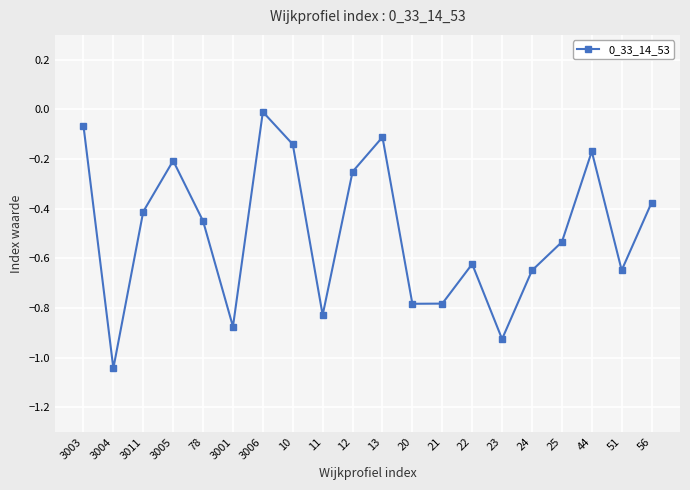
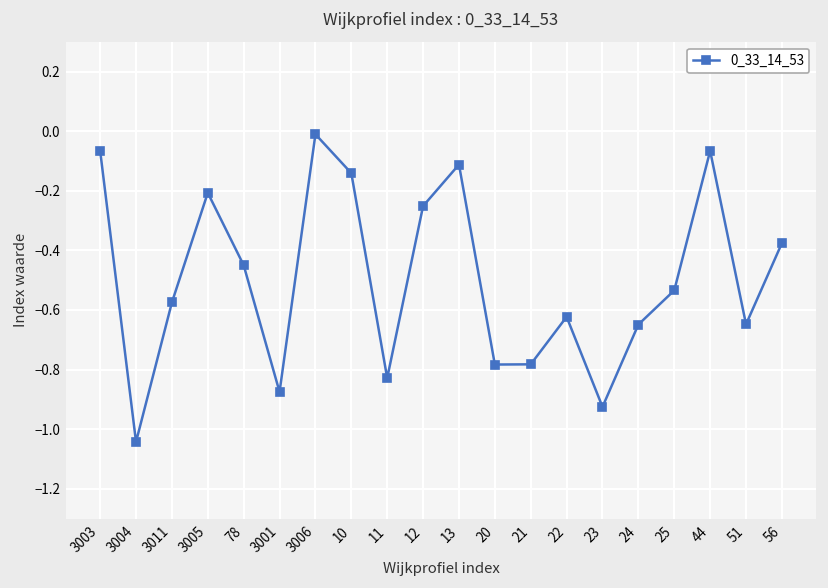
  {
    "3003": -0.07,
    "3004": -1.04,
-   "3011": -0.41,
+   "3011": -0.57,
    "3005": -0.21,
    "78": -0.45,
    "3001": -0.88,
    "3006": -0.01,
    "10": -0.14,
    "11": -0.83,
    "12": -0.25,
    "13": -0.11,
    "20": -0.78,
    "21": -0.78,
    "22": -0.62,
    "23": -0.93,
    "24": -0.65,
    "25": -0.53,
-   "44": -0.17,
+   "44": -0.07,
    "51": -0.65,
    "56": -0.38
  }
